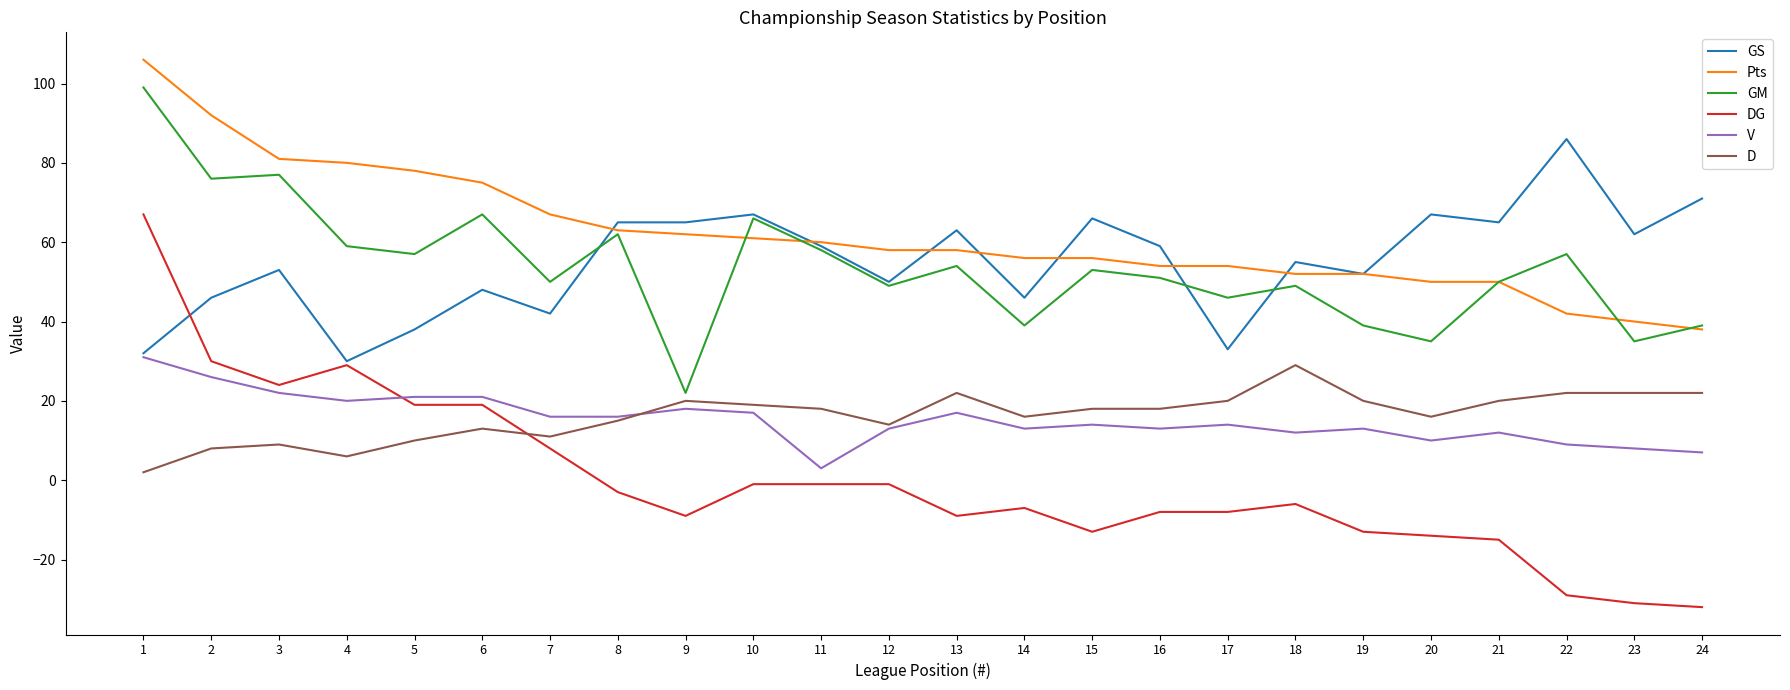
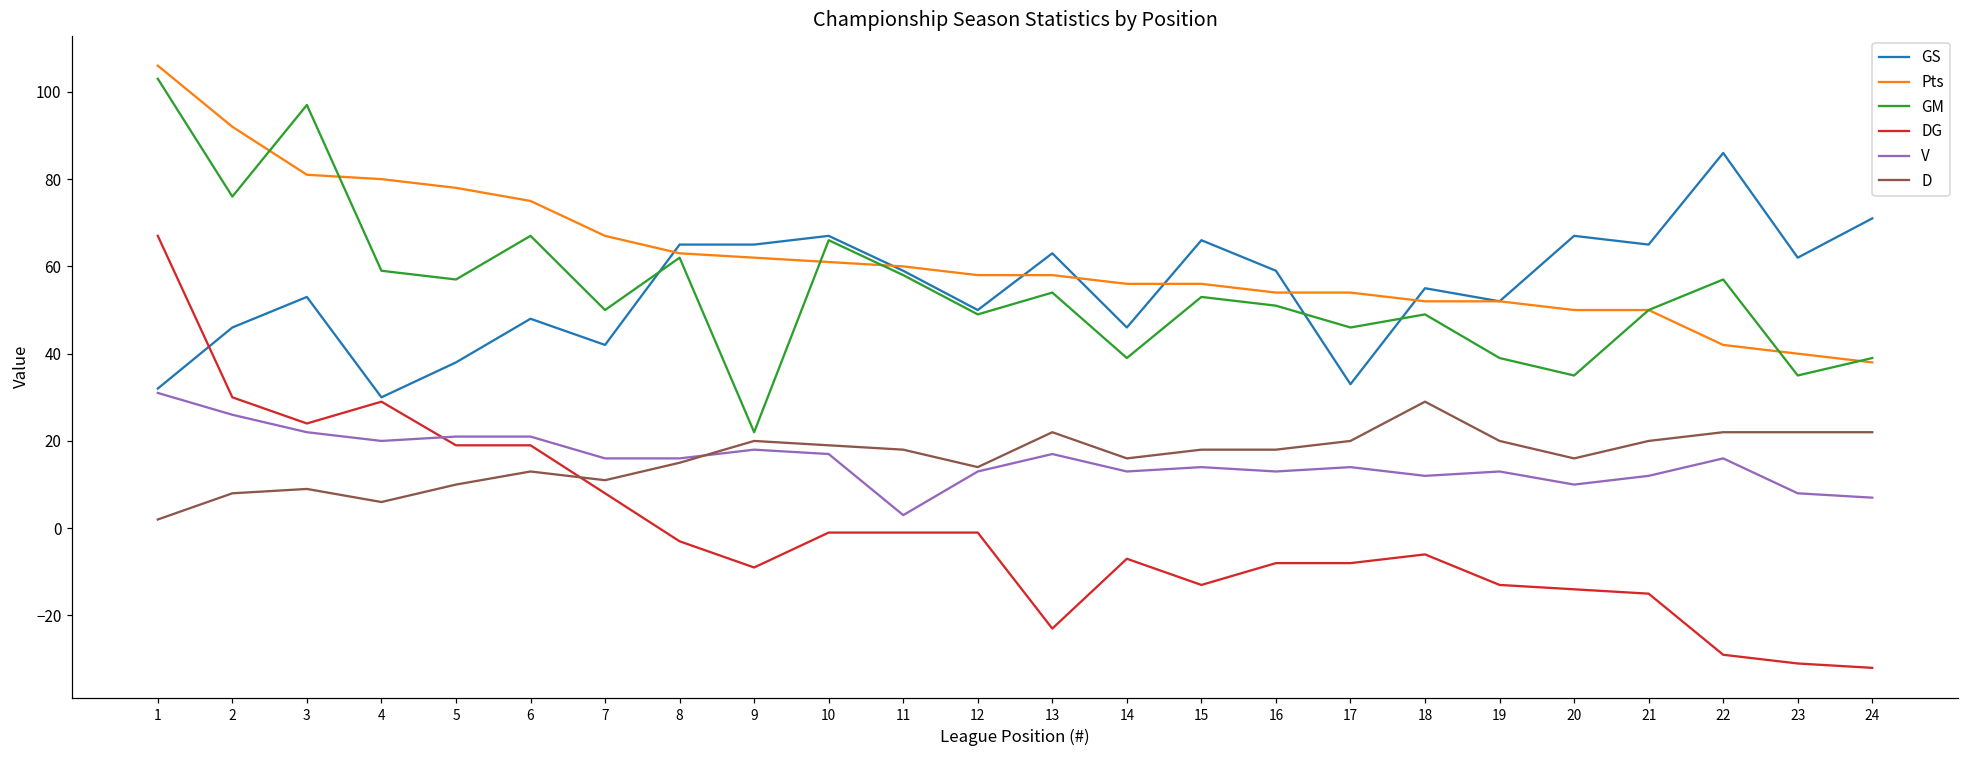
  {
    "GS": {
      "1": 32,
      "2": 46,
      "3": 53,
      "4": 30,
      "5": 38,
      "6": 48,
      "7": 42,
      "8": 65,
      "9": 65,
      "10": 67,
      "11": 59,
      "12": 50,
      "13": 63,
      "14": 46,
      "15": 66,
      "16": 59,
      "17": 33,
      "18": 55,
      "20": 67,
      "21": 65,
      "22": 86,
      "23": 62,
      "24": 71
    },
    "Pts": {
      "1": 106,
      "2": 92,
      "3": 81,
      "4": 80,
      "5": 78,
      "6": 75,
      "7": 67,
      "8": 63,
      "9": 62,
      "10": 61,
      "11": 60,
      "12": 58,
      "13": 58,
      "14": 56,
      "15": 56,
      "16": 54,
      "17": 54,
      "18": 52,
      "20": 50,
      "22": 42,
      "23": 40,
      "24": 38
    },
    "GM": {
-     "1": 99,
+     "1": 103,
      "2": 76,
-     "3": 77,
+     "3": 97,
      "4": 59,
      "5": 57,
      "6": 67,
      "7": 50,
      "8": 62,
      "9": 22,
      "10": 66,
      "11": 58,
      "12": 49,
      "13": 54,
      "14": 39,
      "15": 53,
      "16": 51,
      "17": 46,
      "18": 49,
      "19": 39,
      "20": 35,
      "22": 57,
      "23": 35,
      "24": 39
    },
    "DG": {
      "1": 67,
      "2": 30,
      "3": 24,
      "4": 29,
      "5": 19,
      "6": 19,
      "7": 8,
      "8": -3,
      "9": -9,
      "10": -1,
      "11": -1,
      "12": -1,
-     "13": -9,
+     "13": -23,
      "14": -7,
      "15": -13,
      "16": -8,
      "17": -8,
      "18": -6,
      "19": -13,
      "20": -14,
      "21": -15,
      "22": -29,
      "23": -31,
      "24": -32
    },
    "V": {
      "1": 31,
      "2": 26,
      "3": 22,
      "4": 20,
      "5": 21,
      "6": 21,
      "7": 16,
      "8": 16,
      "9": 18,
      "10": 17,
      "11": 3,
      "12": 13,
      "13": 17,
      "14": 13,
      "15": 14,
      "16": 13,
      "17": 14,
      "18": 12,
      "19": 13,
      "20": 10,
      "21": 12,
-     "22": 9,
+     "22": 16,
      "23": 8,
      "24": 7
    },
    "D": {
      "1": 2,
      "2": 8,
      "3": 9,
      "4": 6,
      "5": 10,
      "6": 13,
      "7": 11,
      "8": 15,
      "9": 20,
      "10": 19,
      "11": 18,
      "12": 14,
      "13": 22,
      "14": 16,
      "15": 18,
      "16": 18,
      "17": 20,
      "18": 29,
      "19": 20,
      "20": 16,
      "21": 20,
      "22": 22,
      "23": 22,
      "24": 22
    }
  }
